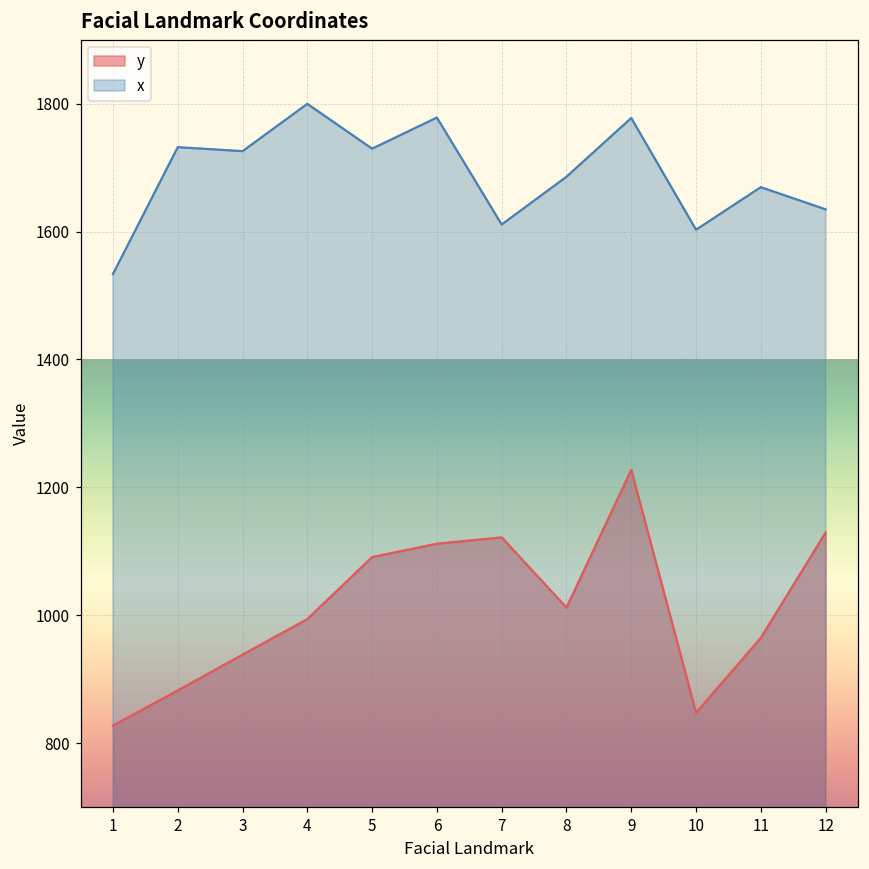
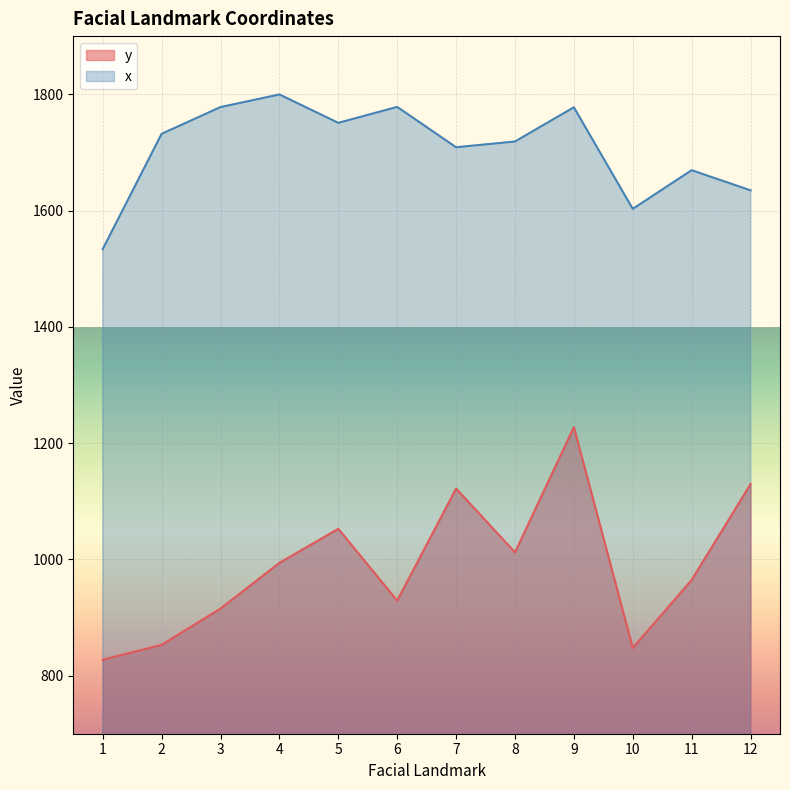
  {
    "y": {
      "1": 830,
-     "2": 880,
-     "3": 940,
+     "2": 850,
+     "3": 920,
      "4": 990,
-     "5": 1090,
-     "6": 1110,
+     "5": 1050,
+     "6": 930,
      "7": 1120,
      "8": 1010,
      "9": 1230,
      "10": 850,
      "11": 960,
      "12": 1130
    },
    "x": {
      "1": 1530,
      "2": 1730,
-     "3": 1730,
+     "3": 1780,
      "4": 1800,
-     "5": 1730,
+     "5": 1750,
      "6": 1780,
-     "7": 1610,
-     "8": 1690,
+     "7": 1710,
+     "8": 1720,
      "9": 1780,
      "10": 1600,
      "11": 1670,
      "12": 1630
    }
  }
